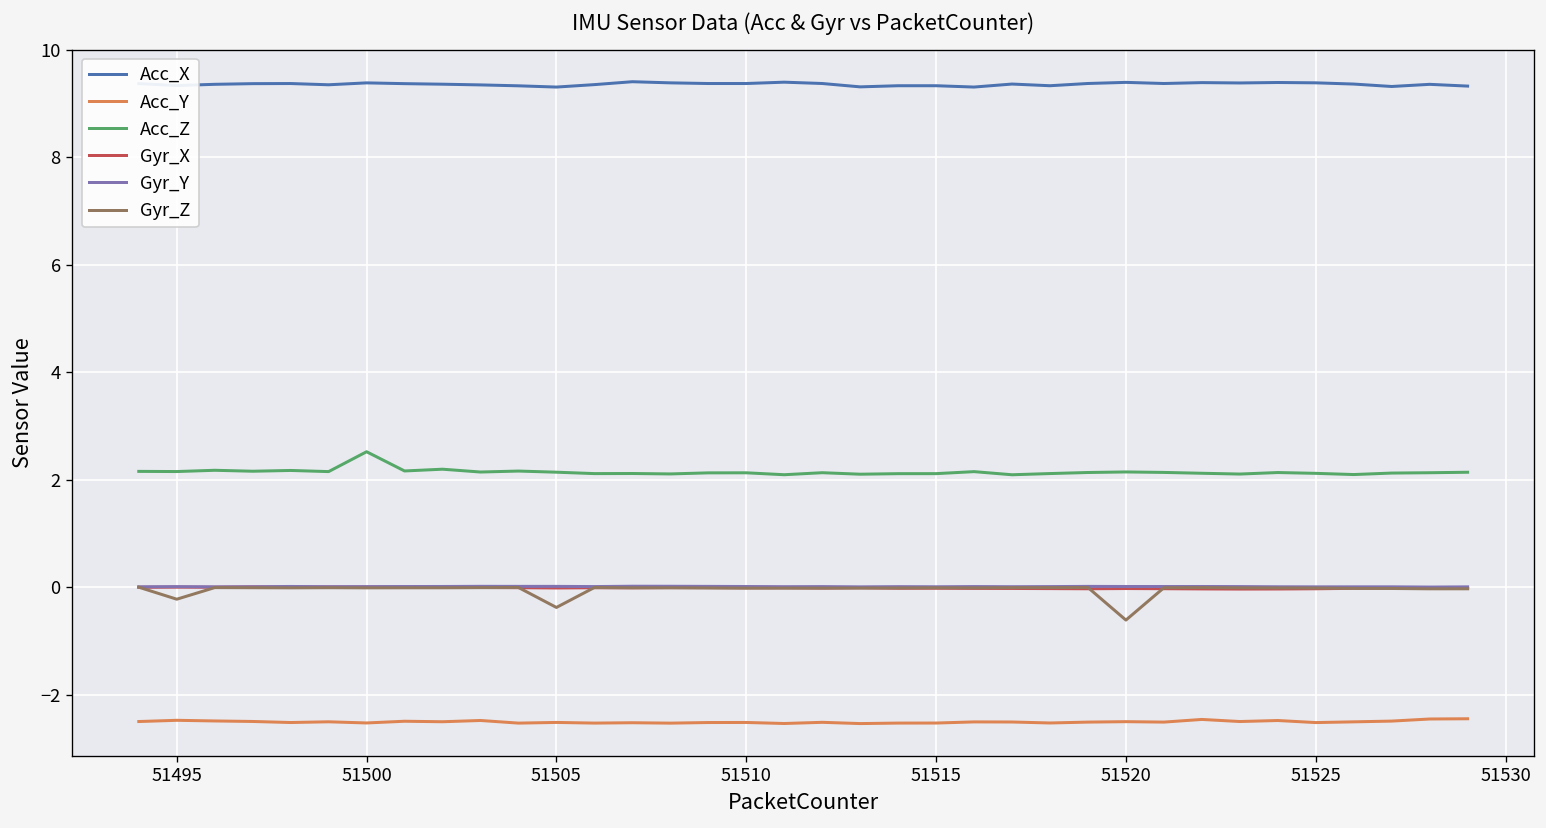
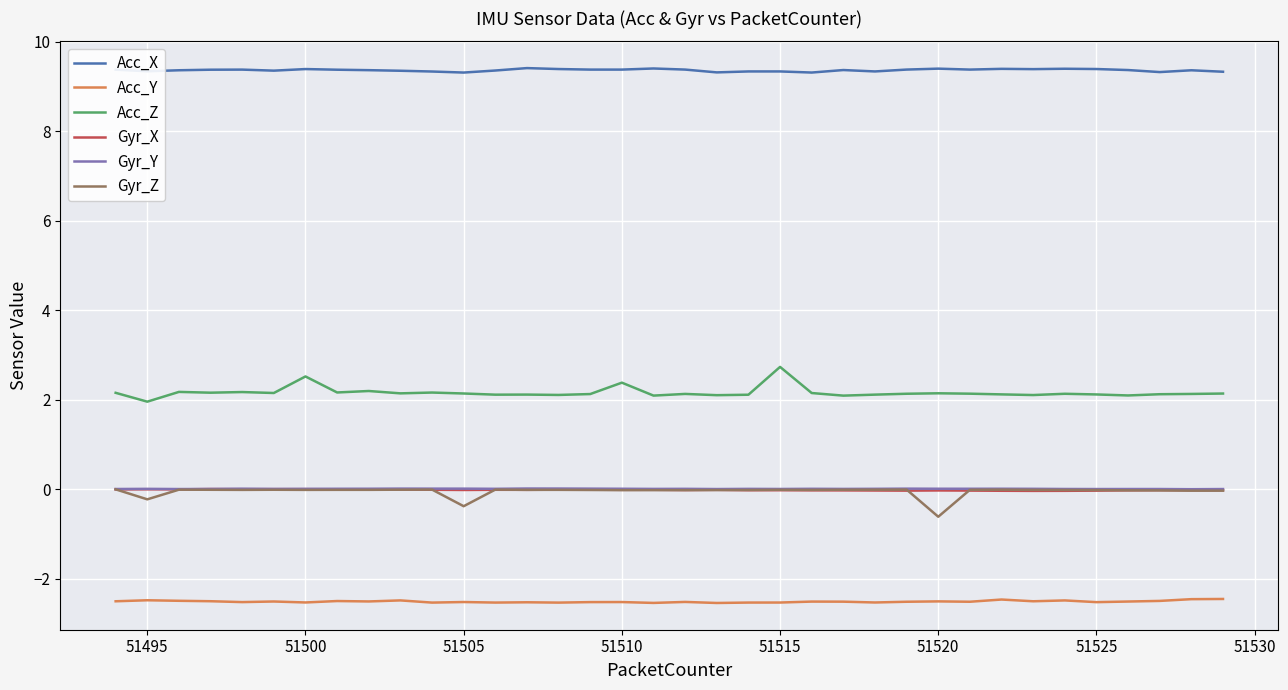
  {
    "Acc_Z": {
-     "51495": 2.2,
+     "51495": 2.0,
      "51500": 2.5,
      "51505": 2.1,
-     "51510": 2.1,
-     "51515": 2.1,
+     "51510": 2.4,
+     "51515": 2.7,
      "51520": 2.1,
      "51525": 2.1
    },
    "Gyr_Z": {
      "51495": -0.2,
      "51505": -0.4,
      "51520": -0.6
    }
  }
